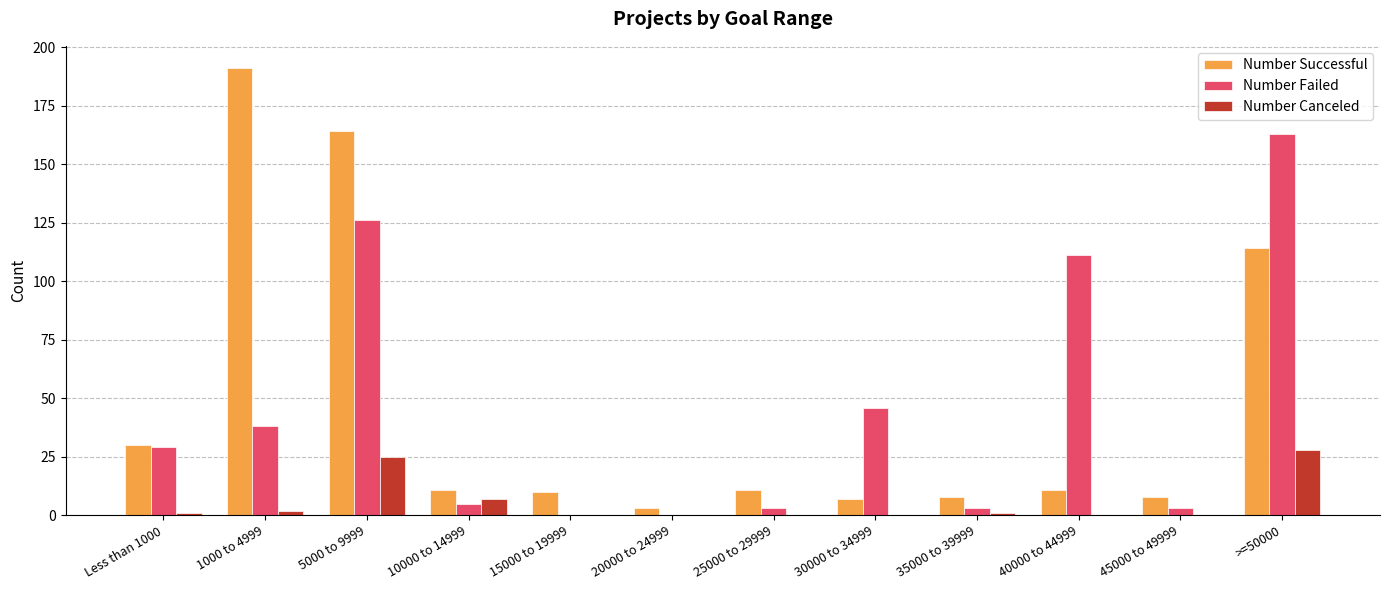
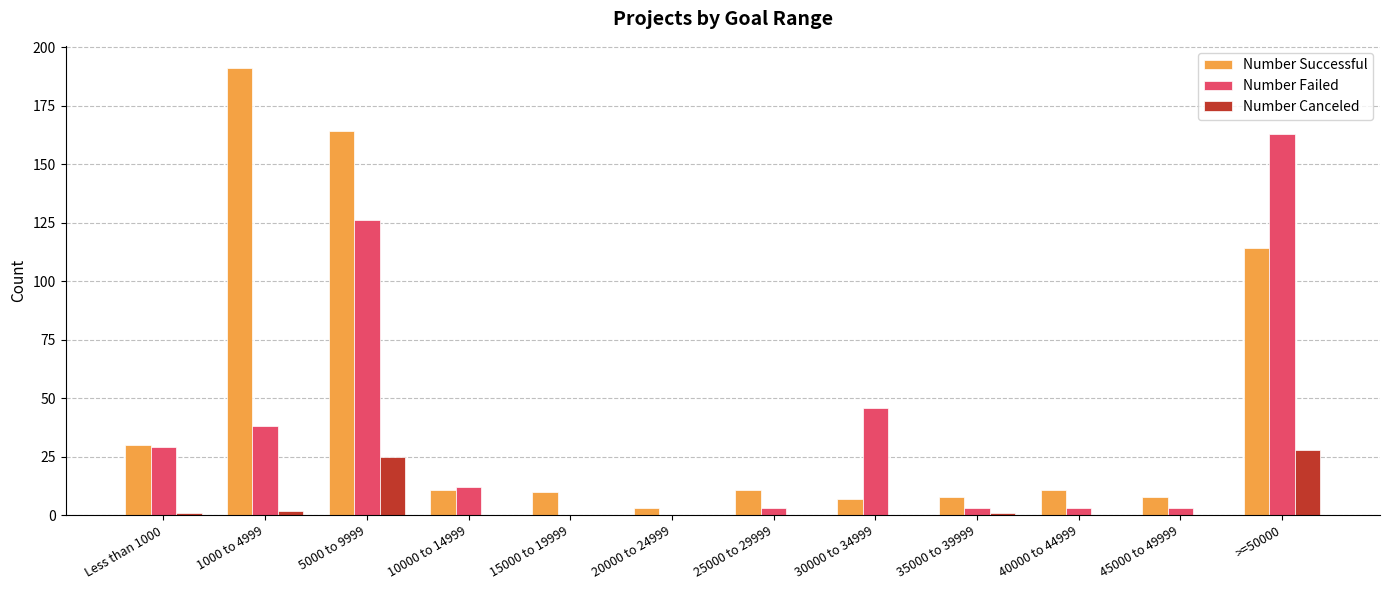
  {
    "Number Successful": {
      "Less than 1000": 30,
      "1000 to 4999": 191,
      "5000 to 9999": 164,
      "10000 to 14999": 11,
      "15000 to 19999": 10,
      "20000 to 24999": 3,
      "25000 to 29999": 11,
      "30000 to 34999": 7,
      "35000 to 39999": 8,
      "40000 to 44999": 11,
      "45000 to 49999": 8,
      ">=50000": 114
    },
    "Number Failed": {
      "Less than 1000": 29,
      "1000 to 4999": 38,
      "5000 to 9999": 126,
-     "10000 to 14999": 5,
+     "10000 to 14999": 12,
      "15000 to 19999": 0,
      "20000 to 24999": 0,
      "25000 to 29999": 3,
      "30000 to 34999": 46,
      "35000 to 39999": 3,
-     "40000 to 44999": 111,
+     "40000 to 44999": 3,
      "45000 to 49999": 3,
      ">=50000": 163
    },
    "Number Canceled": {
      "1000 to 4999": 2,
      "5000 to 9999": 25,
-     "10000 to 14999": 7,
+     "10000 to 14999": 0,
      "15000 to 19999": 0,
      "20000 to 24999": 0,
      "25000 to 29999": 0,
      "30000 to 34999": 0,
      "40000 to 44999": 0,
      "45000 to 49999": 0,
      ">=50000": 28
    }
  }
